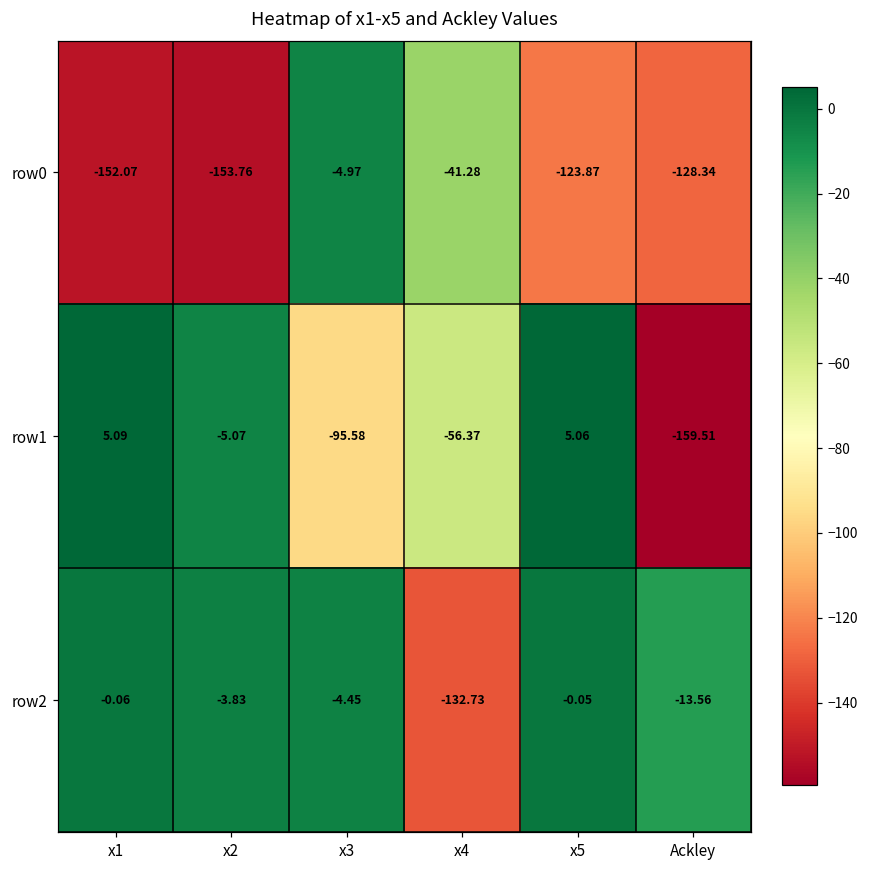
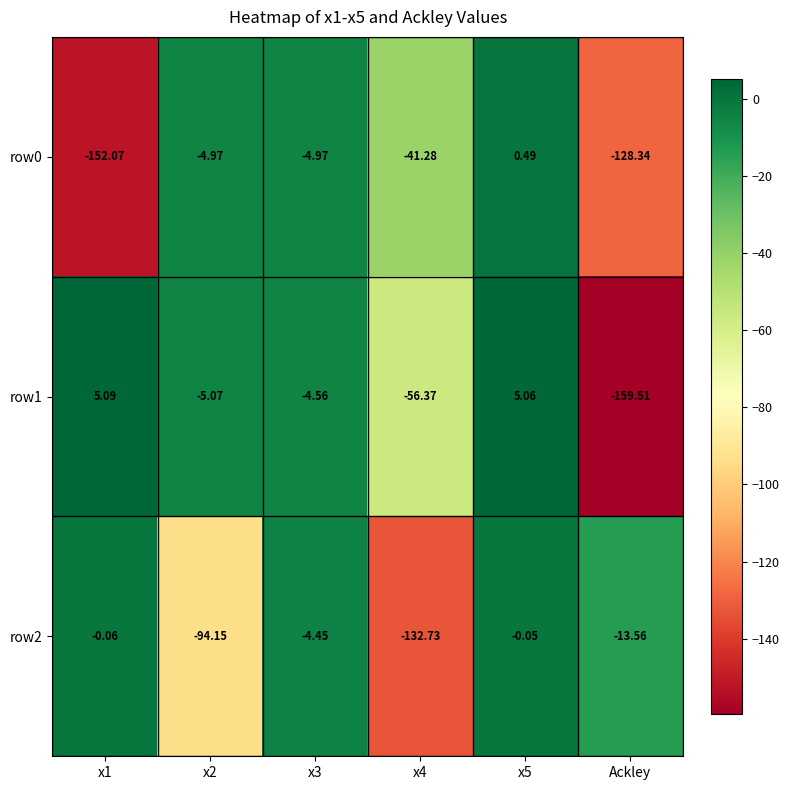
  {
    "row0": {
      "x1": -152.07,
-     "x2": -153.76,
+     "x2": -4.97,
      "x3": -4.97,
      "x4": -41.28,
-     "x5": -123.87,
+     "x5": 0.49,
      "Ackley": -128.34
    },
    "row1": {
      "x1": 5.09,
      "x2": -5.07,
-     "x3": -95.58,
+     "x3": -4.56,
      "x4": -56.37,
      "x5": 5.06,
      "Ackley": -159.51
    },
    "row2": {
      "x1": -0.06,
-     "x2": -3.83,
+     "x2": -94.15,
      "x3": -4.45,
      "x4": -132.73,
      "x5": -0.05,
      "Ackley": -13.56
    }
  }
